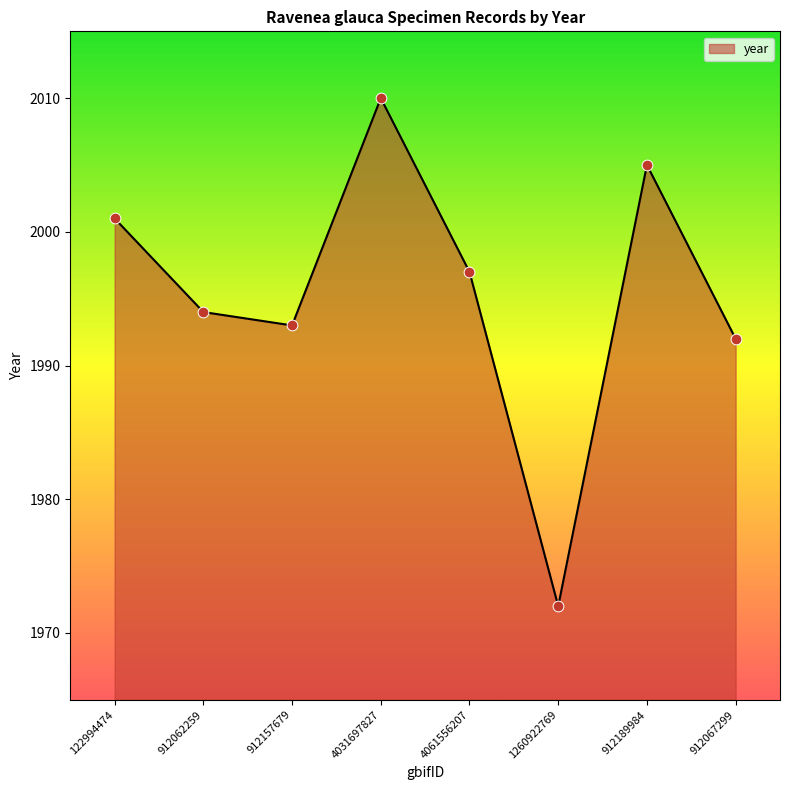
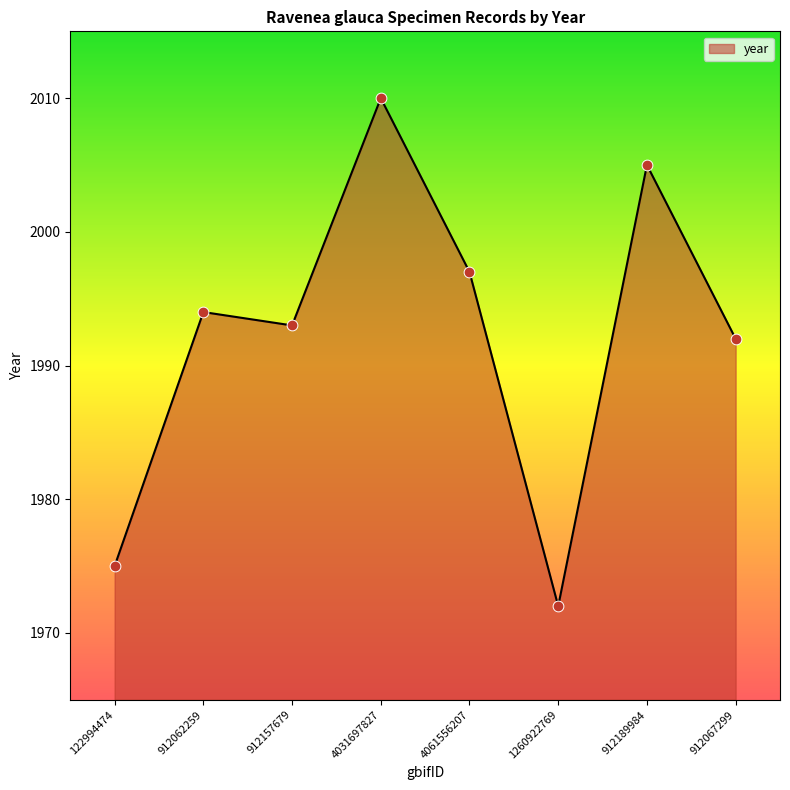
  {
-   "122994474": 2001,
+   "122994474": 1975,
    "912062259": 1994,
    "912157679": 1993,
    "4031697827": 2010,
    "4061556207": 1997,
    "1260922769": 1972,
    "912189984": 2005,
    "912067299": 1992
  }
